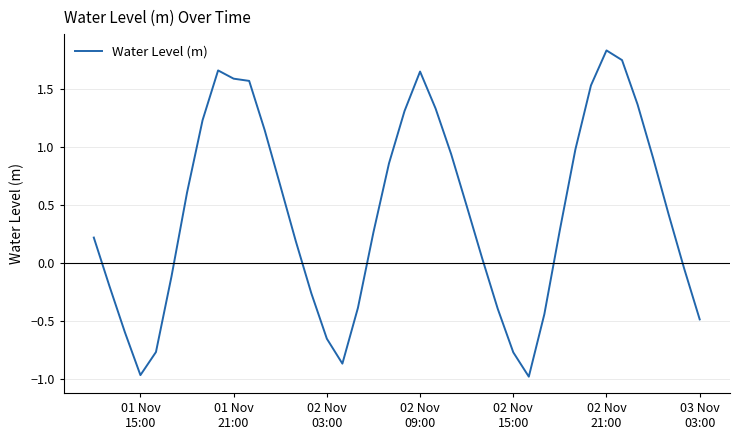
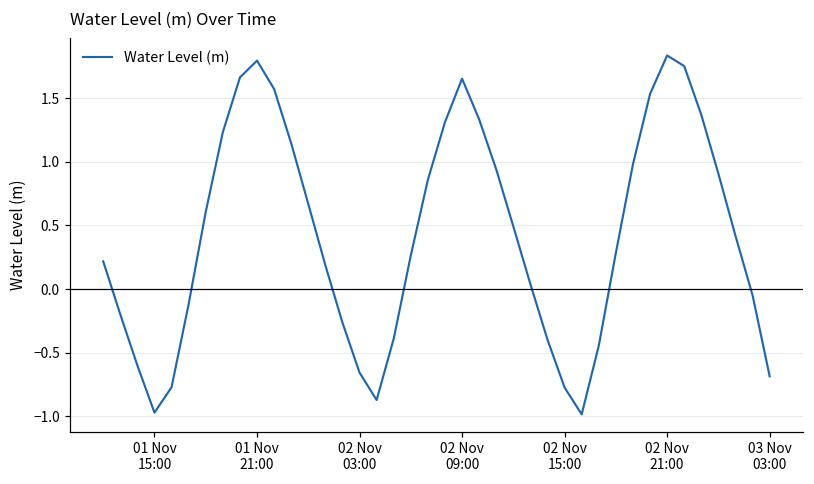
  {
    "01 Nov 15:00": -0.97,
-   "01 Nov 21:00": 1.59,
+   "01 Nov 21:00": 1.79,
    "02 Nov 03:00": -0.66,
    "02 Nov 09:00": 1.65,
    "02 Nov 15:00": -0.77,
    "02 Nov 21:00": 1.83,
-   "03 Nov 03:00": -0.49
+   "03 Nov 03:00": -0.69
  }
